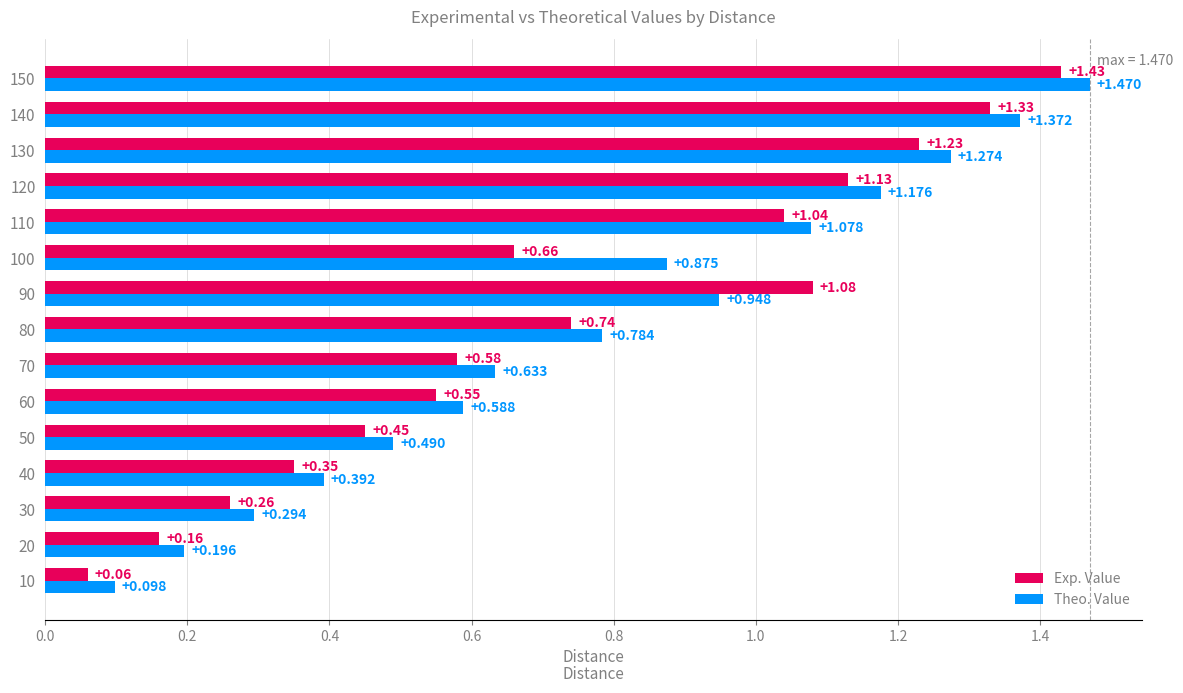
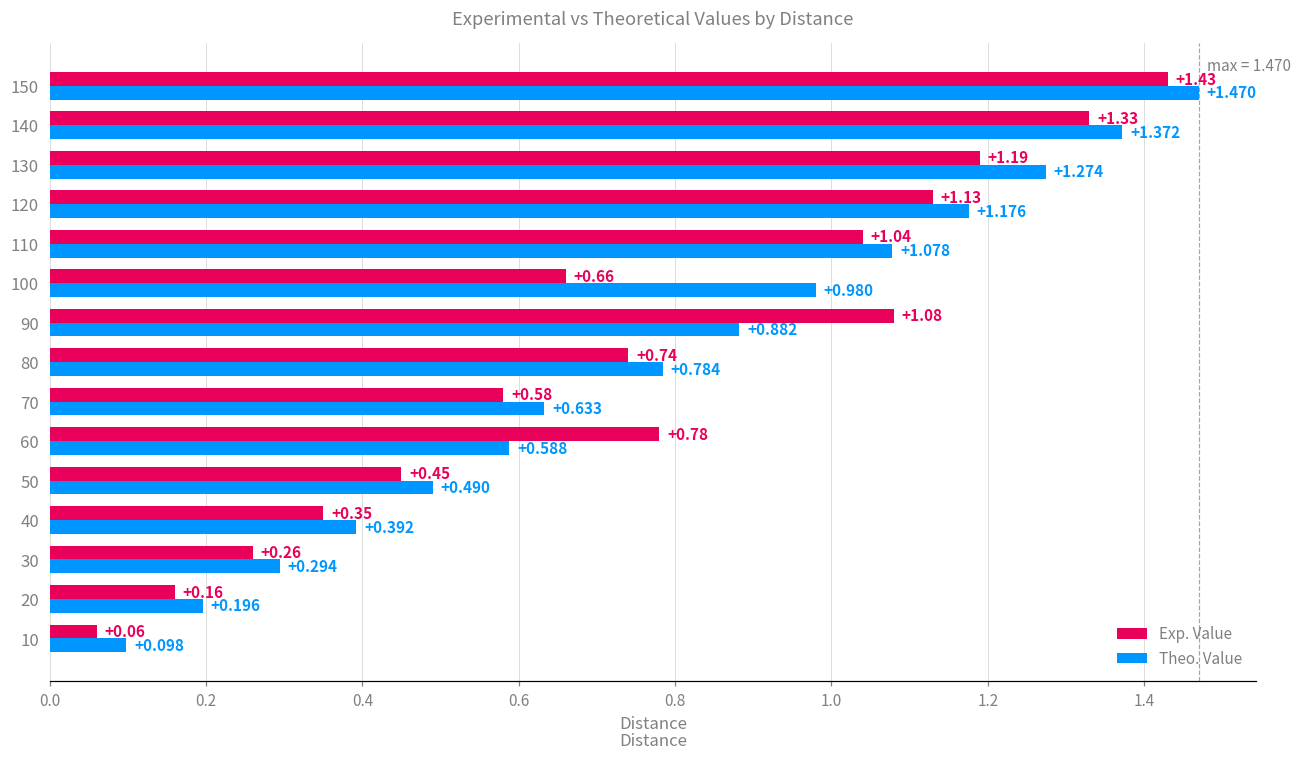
  {
    "Exp. Value": {
      "150": "+1.43",
      "140": "+1.33",
-     "130": "+1.23",
+     "130": "+1.19",
      "120": "+1.13",
      "110": "+1.04",
      "100": "+0.66",
      "90": "+1.08",
      "80": "+0.74",
      "70": "+0.58",
-     "60": "+0.55",
+     "60": "+0.78",
      "50": "+0.45",
      "40": "+0.35",
      "30": "+0.26",
      "20": "+0.16",
      "10": "+0.06"
    },
    "Theo. Value": {
      "150": "+1.470",
      "140": "+1.372",
      "130": "+1.274",
      "120": "+1.176",
      "110": "+1.078",
-     "100": "+0.875",
-     "90": "+0.948",
+     "100": "+0.980",
+     "90": "+0.882",
      "80": "+0.784",
      "70": "+0.633",
      "60": "+0.588",
      "50": "+0.490",
      "40": "+0.392",
      "30": "+0.294",
      "20": "+0.196",
      "10": "+0.098"
    }
  }
